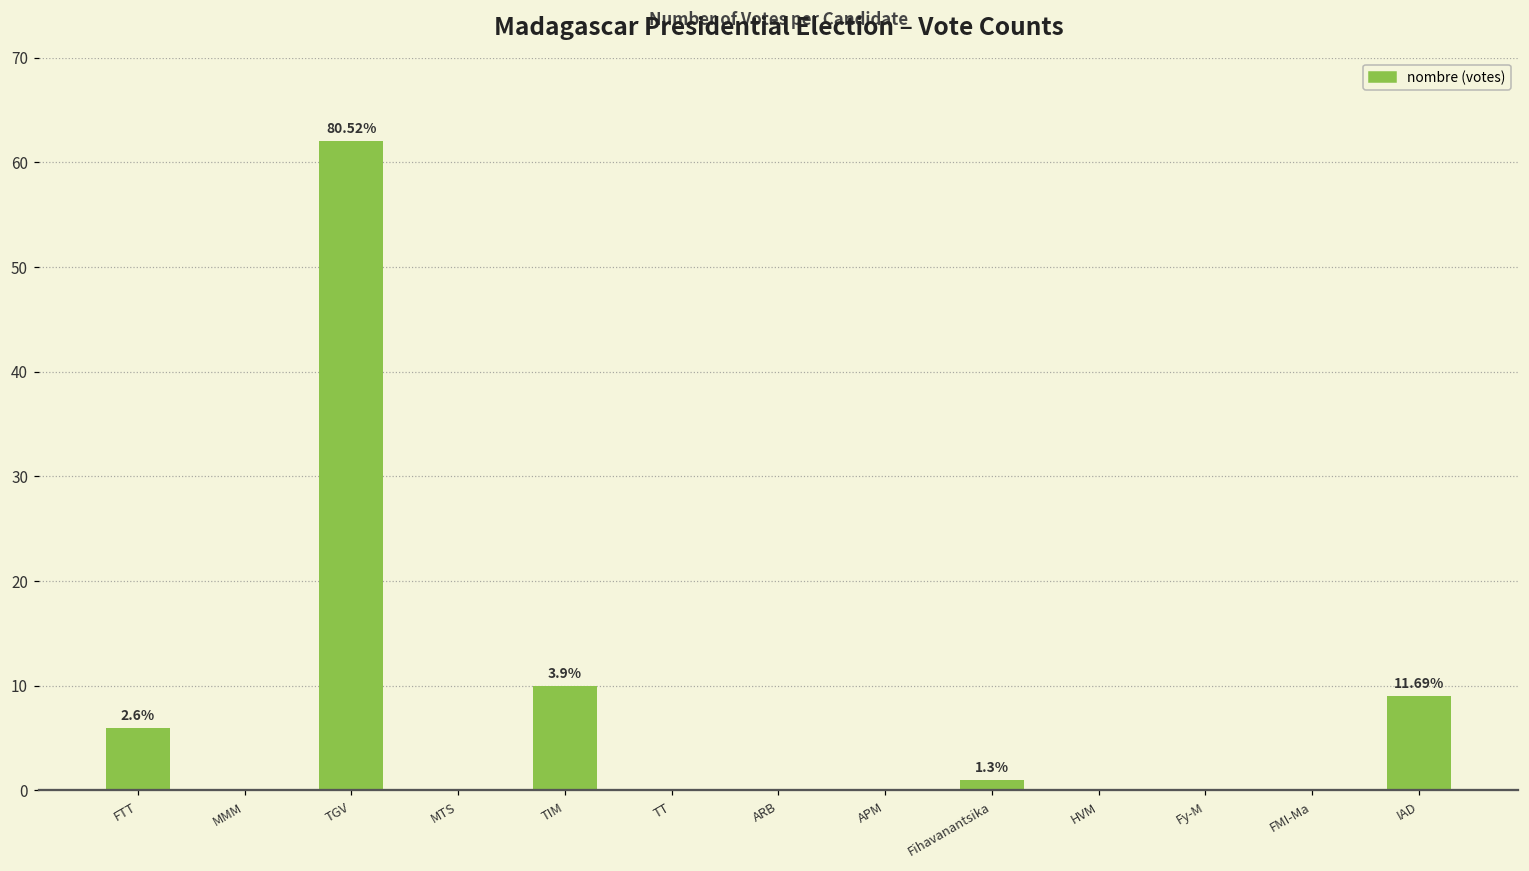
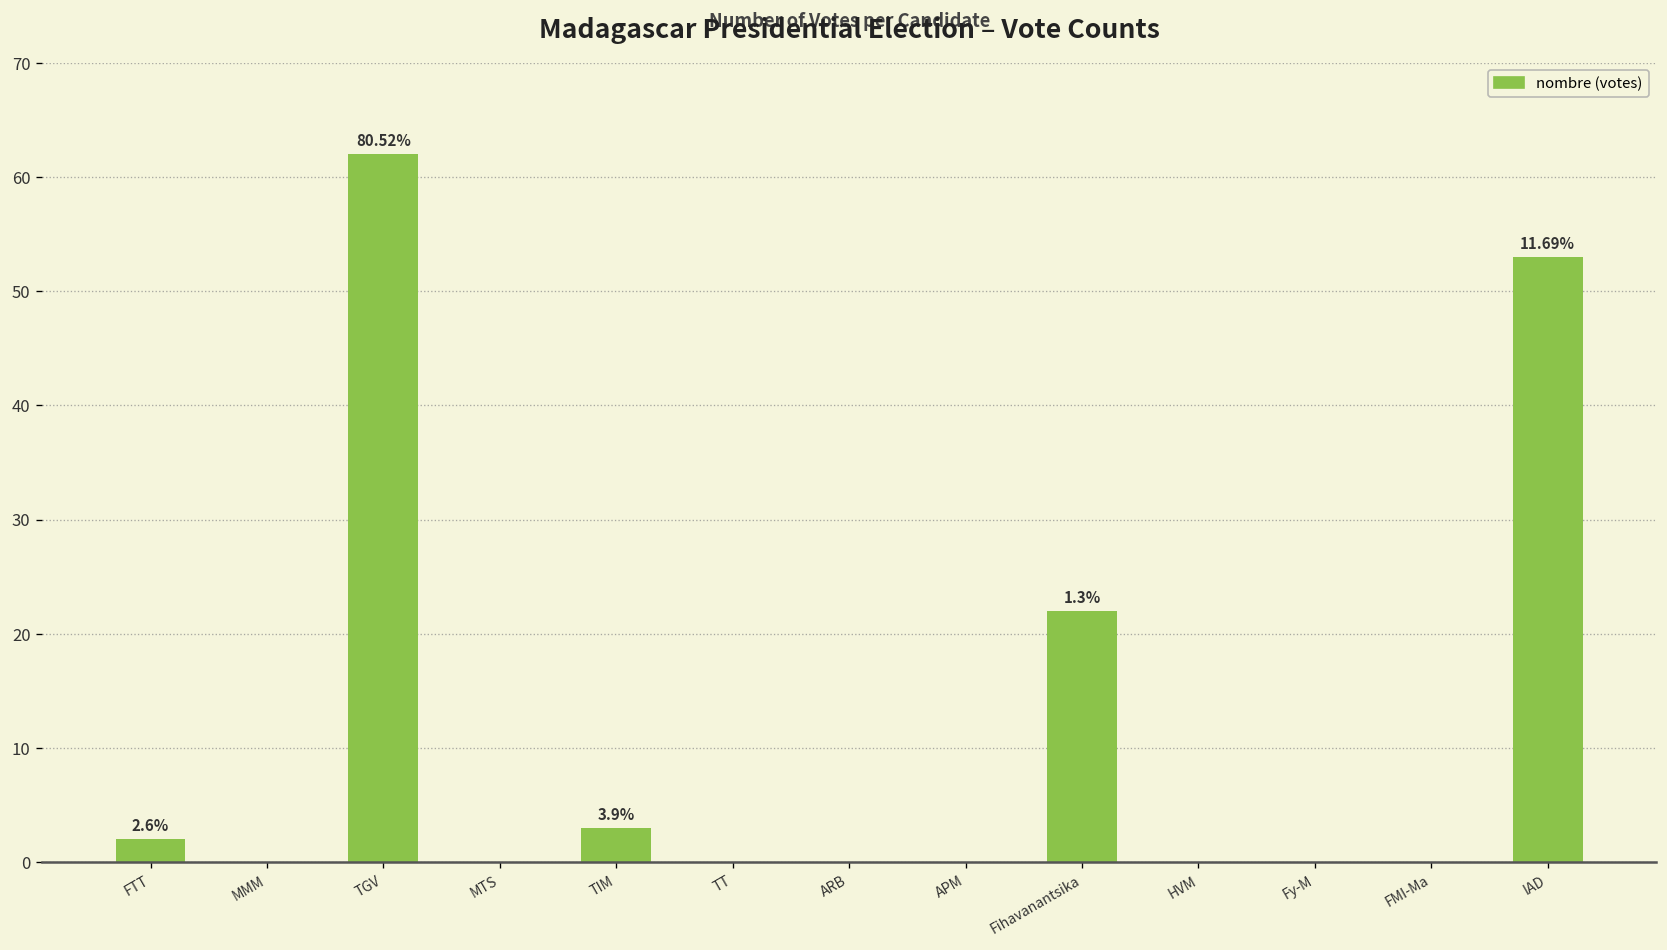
  {
-   "FTT": 6,
+   "FTT": 2,
    "MMM": 0,
    "MTS": 0,
-   "TIM": 10,
+   "TIM": 3,
    "TT": 0,
    "ARB": 0,
    "APM": 0,
-   "Fihavanantsika": 1,
+   "Fihavanantsika": 22,
    "HVM": 0,
    "Fy-M": 0,
    "FMI-Ma": 0,
-   "IAD": 9
+   "IAD": 53
  }
